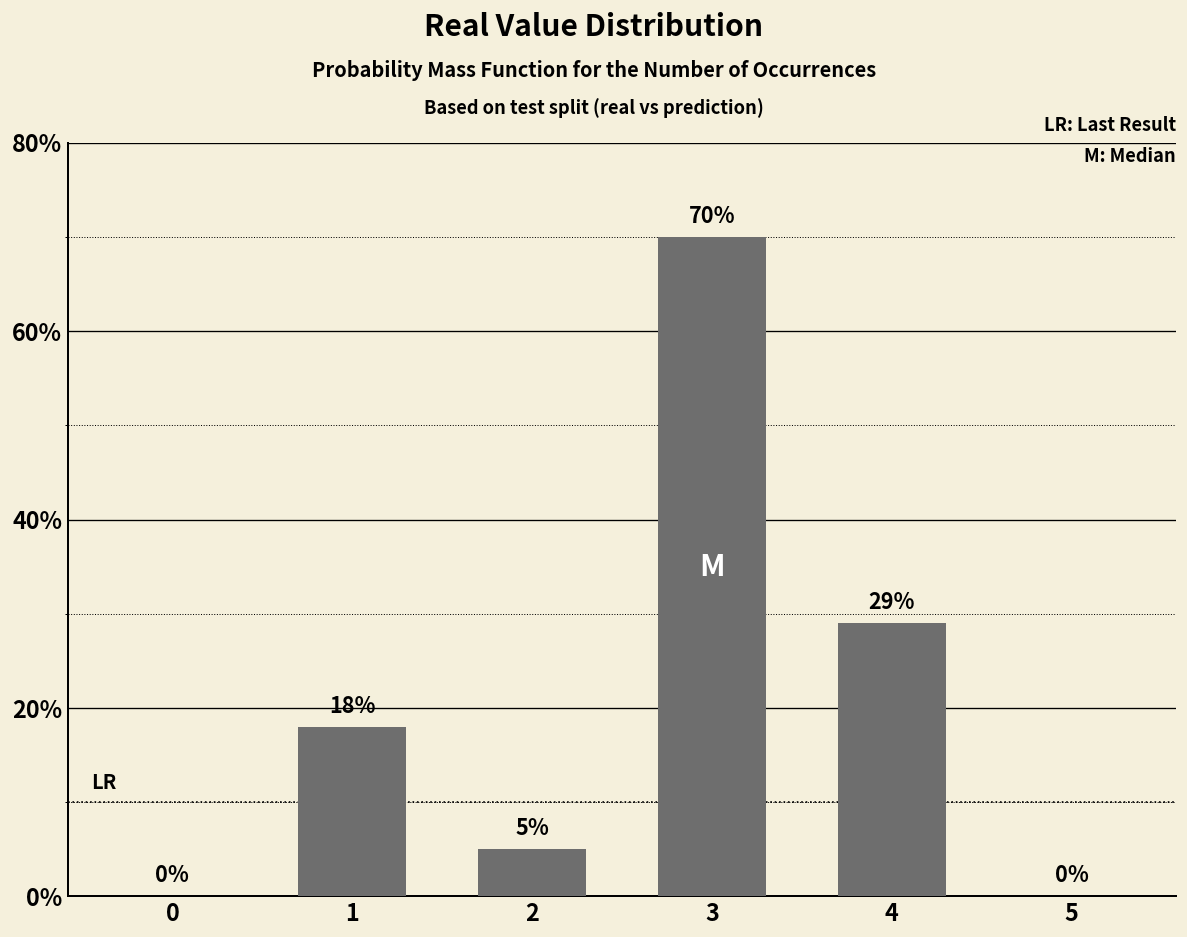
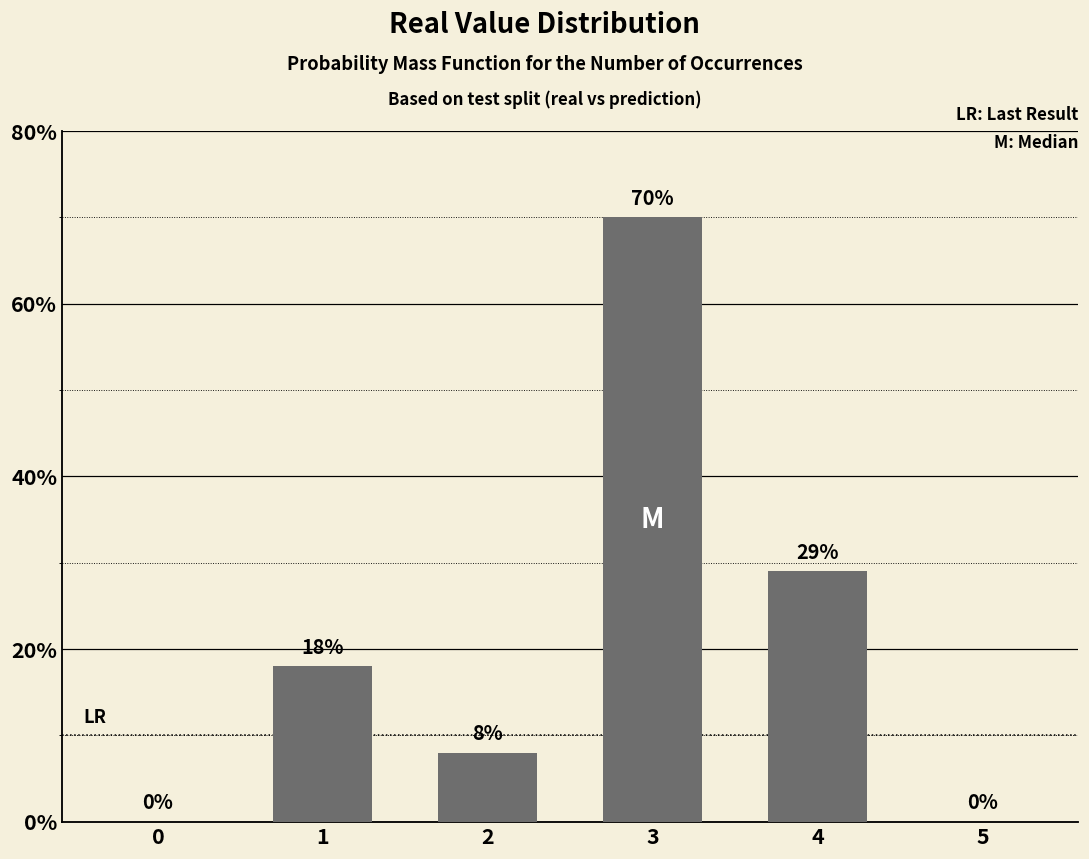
  {
    "0": "0%",
    "1": "18%",
-   "2": "5%",
+   "2": "8%",
    "3": "70%",
    "4": "29%",
    "5": "0%"
  }
